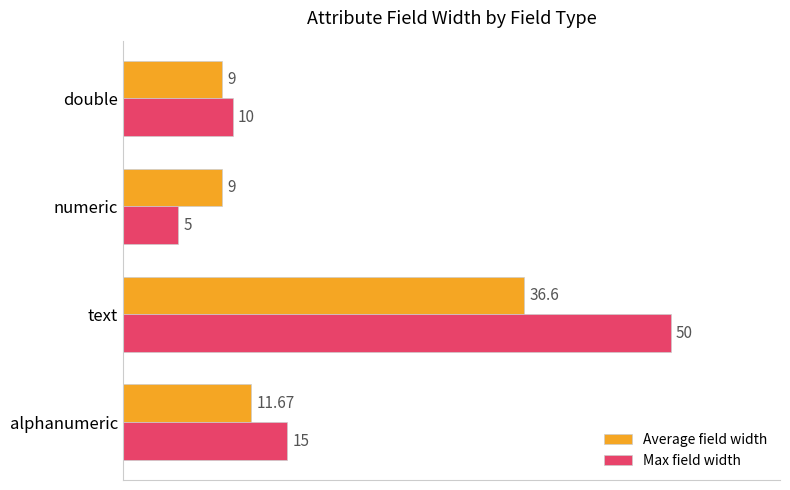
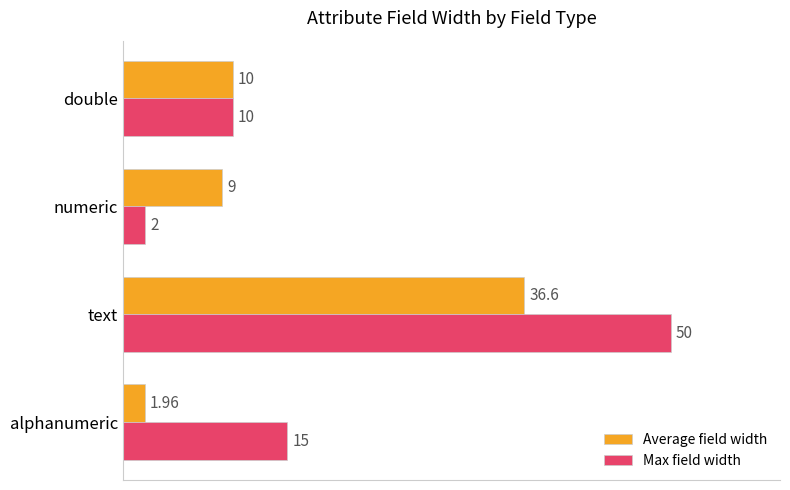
  {
    "Average field width": {
-     "double": 9,
+     "double": 10,
      "numeric": 9,
      "text": 36.6,
-     "alphanumeric": 11.67
+     "alphanumeric": 1.96
    },
    "Max field width": {
      "double": 10,
-     "numeric": 5,
+     "numeric": 2,
      "text": 50,
      "alphanumeric": 15
    }
  }
